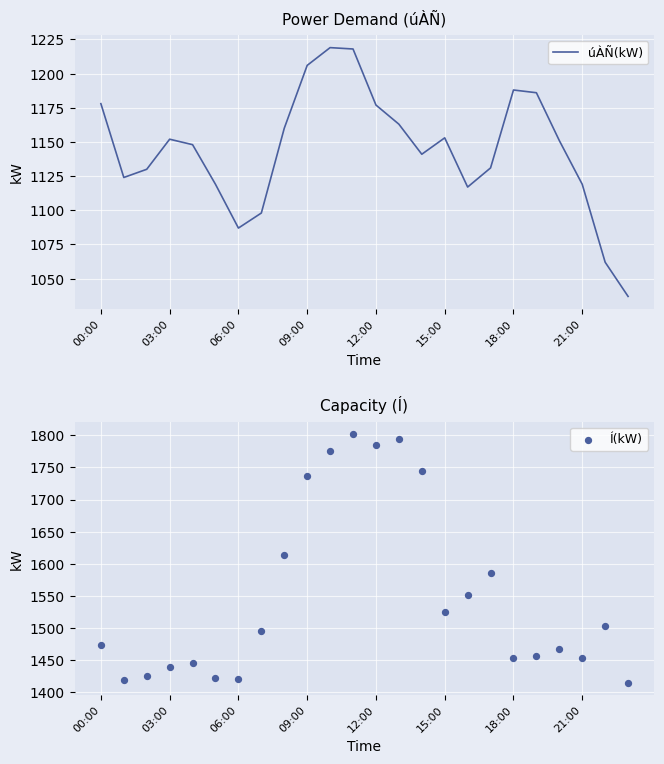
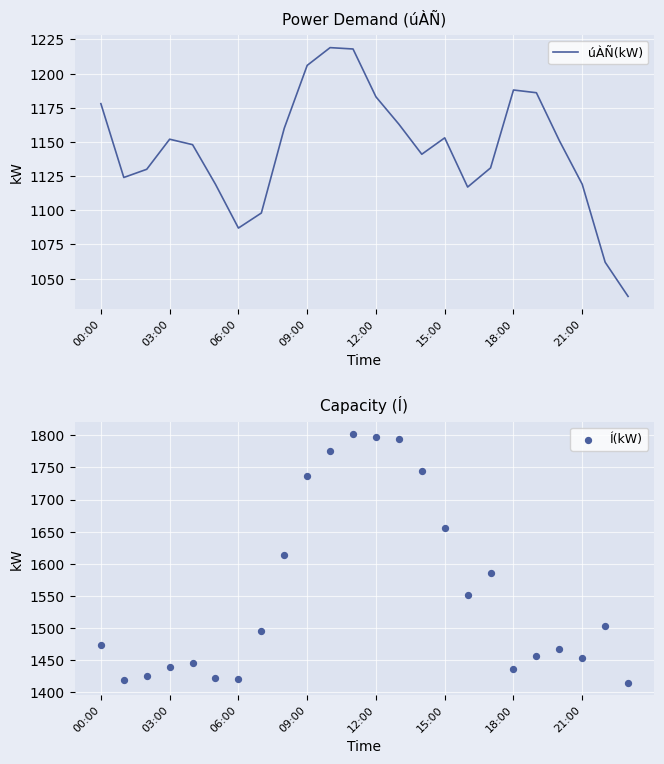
  {
    "Power Demand (úÀÑ)": {
      "00:00": 1178,
      "03:00": 1152,
      "06:00": 1087,
      "09:00": 1206,
-     "12:00": 1177,
+     "12:00": 1183,
      "15:00": 1153,
      "18:00": 1188,
      "21:00": 1119
    },
    "Capacity (Í)": {
-     "12:00": 1790,
-     "15:00": 1530,
-     "18:00": 1450
+     "12:00": 1800,
+     "15:00": 1660,
+     "18:00": 1440
    }
  }
